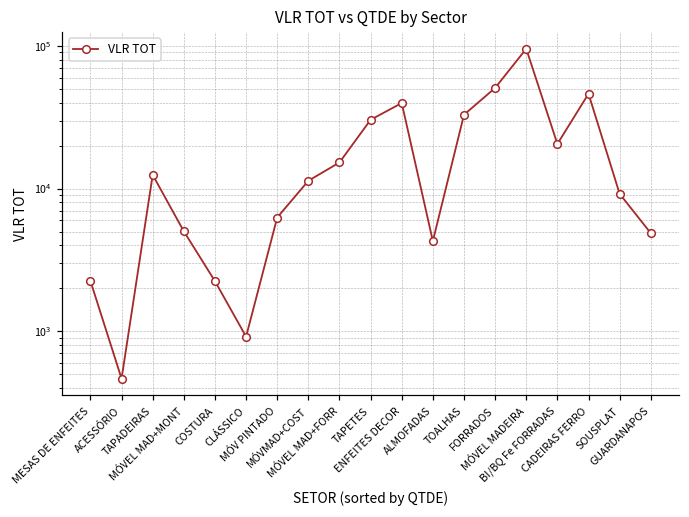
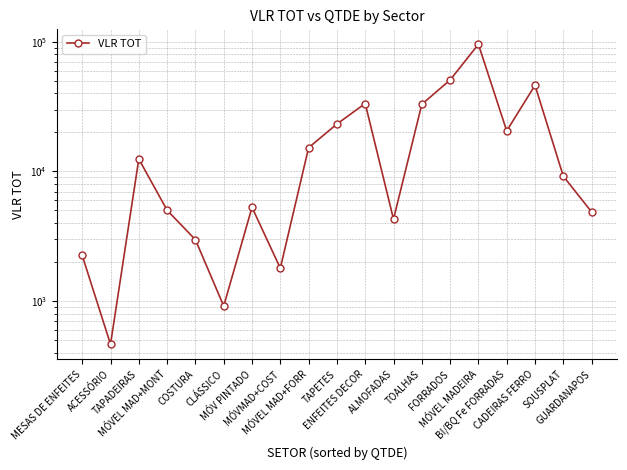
  {
    "MESAS DE ENFEITES": 2300,
    "ACESSÓRIO": 470,
    "TAPADEIRAS": 12000,
    "MÓVEL MAD+MONT": 5000,
-   "COSTURA": 2200,
+   "COSTURA": 3000,
    "CLÁSSICO": 900,
-   "MÓV PINTADO": 6000,
-   "MÓVMAD+COST": 11000,
+   "MÓV PINTADO": 5300,
+   "MÓVMAD+COST": 1800,
    "MÓVEL MAD+FORR": 15000,
-   "TAPETES": 30000,
-   "ENFEITES DECOR": 40000,
+   "TAPETES": 23000,
+   "ENFEITES DECOR": 33000,
    "ALMOFADAS": 4300,
    "TOALHAS": 33000,
    "FORRADOS": 51000,
    "MÓVEL MADEIRA": 100000,
    "BI/BQ Fe FORRADAS": 21000,
    "CADEIRAS FERRO": 46000,
    "SOUSPLAT": 9000,
    "GUARDANAPOS": 4900
  }
